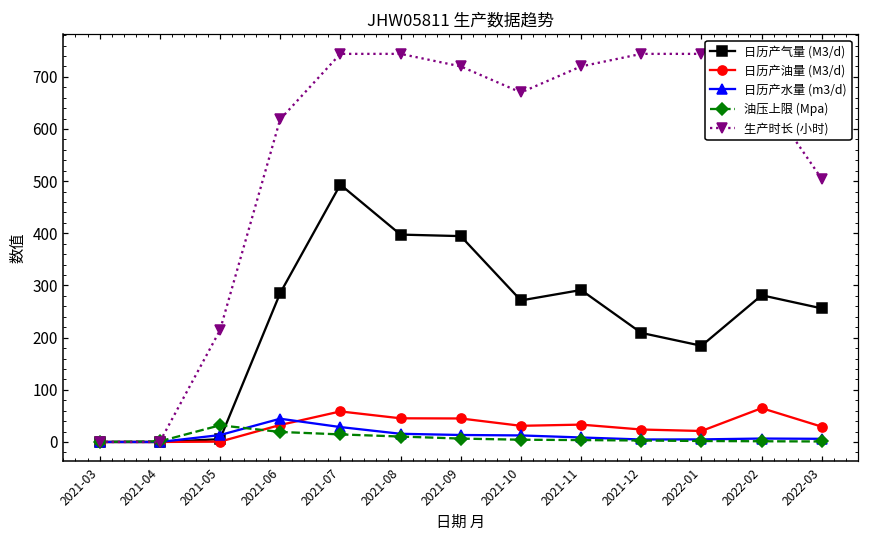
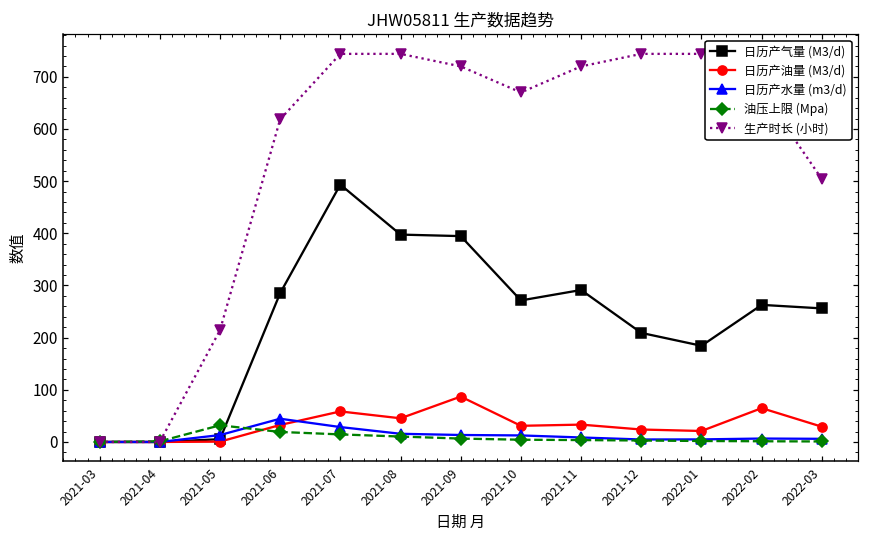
  {
    "日历产气量 (M3/d)": {
      "2021-06": 290,
      "2021-07": 490,
      "2021-08": 400,
      "2021-09": 390,
      "2021-10": 270,
      "2021-11": 290,
      "2021-12": 210,
      "2022-01": 180,
-     "2022-02": 280,
+     "2022-02": 260,
      "2022-03": 260
    },
    "日历产油量 (M3/d)": {
      "2021-06": 30,
      "2021-07": 60,
      "2021-08": 50,
-     "2021-09": 50,
+     "2021-09": 90,
      "2021-10": 30,
      "2021-11": 30,
      "2021-12": 20,
      "2022-01": 20,
      "2022-02": 60,
      "2022-03": 30
    },
    "日历产水量 (m3/d)": {
      "2021-05": 10,
      "2021-06": 40,
      "2021-07": 30,
      "2021-08": 20,
      "2021-09": 10,
      "2021-10": 10
    },
    "油压上限 (Mpa)": {
      "2021-05": 30,
      "2021-06": 20,
      "2021-07": 10,
      "2021-08": 10,
      "2021-09": 10,
      "2021-10": 0
    },
    "生产时长 (小时)": {
      "2021-05": 210,
      "2021-06": 620,
      "2021-07": 740,
      "2021-08": 740,
      "2021-09": 720,
      "2021-10": 670,
      "2021-11": 720,
      "2021-12": 740,
      "2022-01": 740,
      "2022-03": 500
    }
  }
